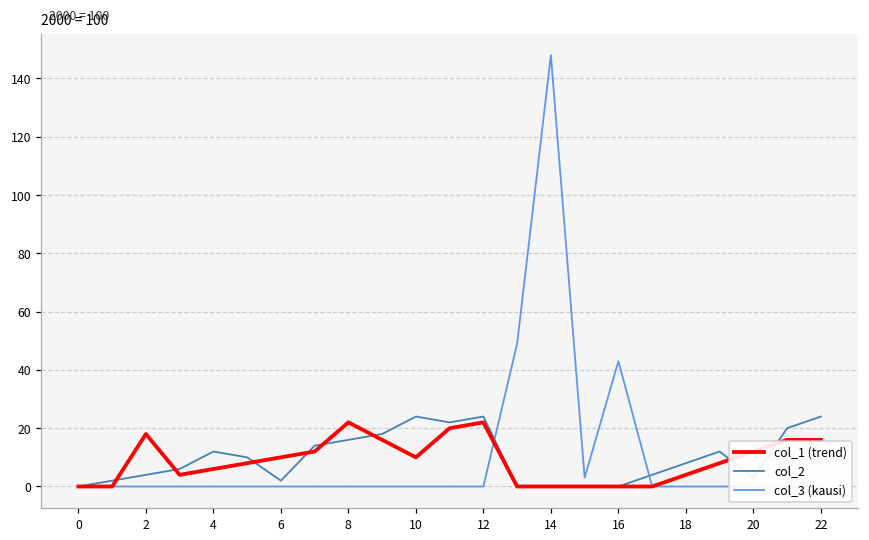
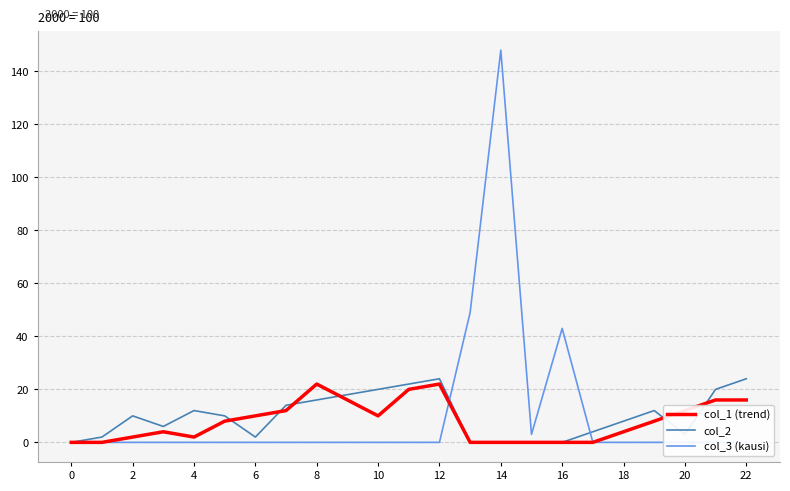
  {
    "col_1 (trend)": {
-     "2": 18,
-     "4": 6,
+     "2": 2,
+     "4": 2,
      "6": 10,
      "8": 22,
      "10": 10,
      "12": 22,
      "18": 4,
      "22": 16
    },
    "col_2": {
-     "2": 4,
+     "2": 10,
      "4": 12,
      "6": 2,
      "8": 16,
-     "10": 24,
+     "10": 20,
      "12": 24,
      "18": 8,
      "22": 24
    },
    "col_3 (kausi)": {
      "2": 0,
      "4": 0,
      "6": 0,
      "8": 0,
      "10": 0,
      "12": 0,
      "14": 148,
      "16": 43,
      "18": 0
    }
  }
